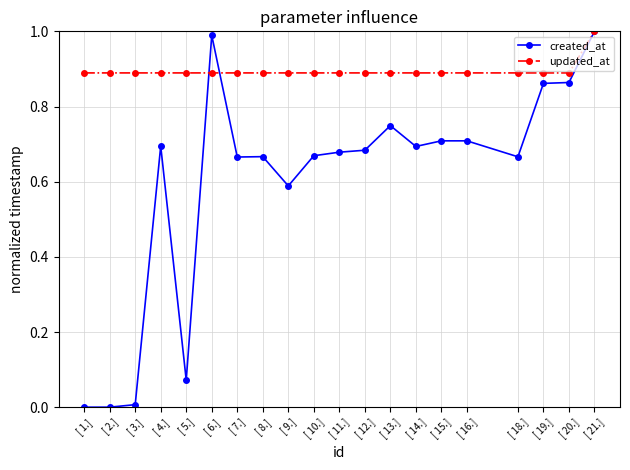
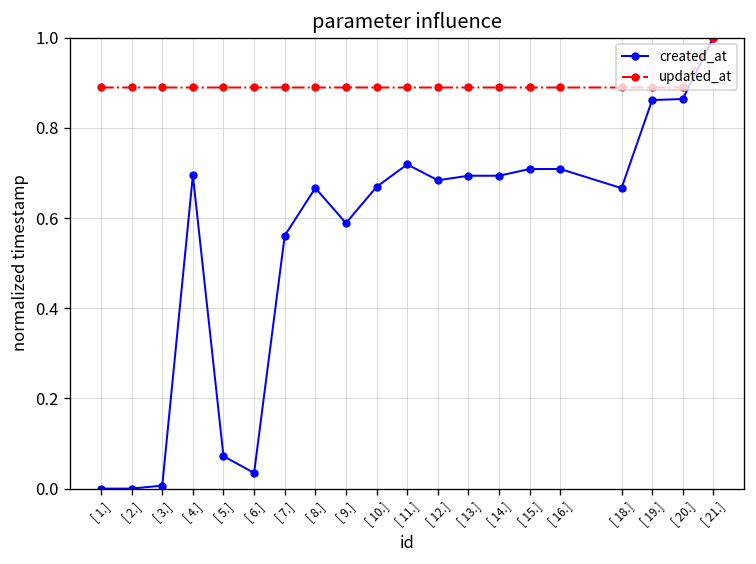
  {
    "created_at": {
      "[ 1.]": 0.00,
      "[ 2.]": 0.00,
      "[ 3.]": 0.01,
      "[ 4.]": 0.69,
      "[ 5.]": 0.07,
-     "[ 6.]": 0.99,
-     "[ 7.]": 0.67,
+     "[ 6.]": 0.03,
+     "[ 7.]": 0.56,
      "[ 8.]": 0.67,
      "[ 9.]": 0.59,
      "[ 10.]": 0.67,
-     "[ 11.]": 0.68,
+     "[ 11.]": 0.72,
      "[ 12.]": 0.68,
-     "[ 13.]": 0.75,
+     "[ 13.]": 0.69,
      "[ 14.]": 0.69,
      "[ 15.]": 0.71,
      "[ 16.]": 0.71,
      "[ 18.]": 0.67,
      "[ 19.]": 0.86,
      "[ 20.]": 0.86
    },
    "updated_at": {
      "[ 1.]": 0.89,
      "[ 2.]": 0.89,
      "[ 3.]": 0.89,
      "[ 4.]": 0.89,
      "[ 5.]": 0.89,
      "[ 6.]": 0.89,
      "[ 7.]": 0.89,
      "[ 8.]": 0.89,
      "[ 9.]": 0.89,
      "[ 10.]": 0.89,
      "[ 11.]": 0.89,
      "[ 12.]": 0.89,
      "[ 13.]": 0.89,
      "[ 14.]": 0.89,
      "[ 15.]": 0.89,
      "[ 16.]": 0.89,
      "[ 18.]": 0.89,
      "[ 19.]": 0.89,
      "[ 20.]": 0.89
    }
  }
